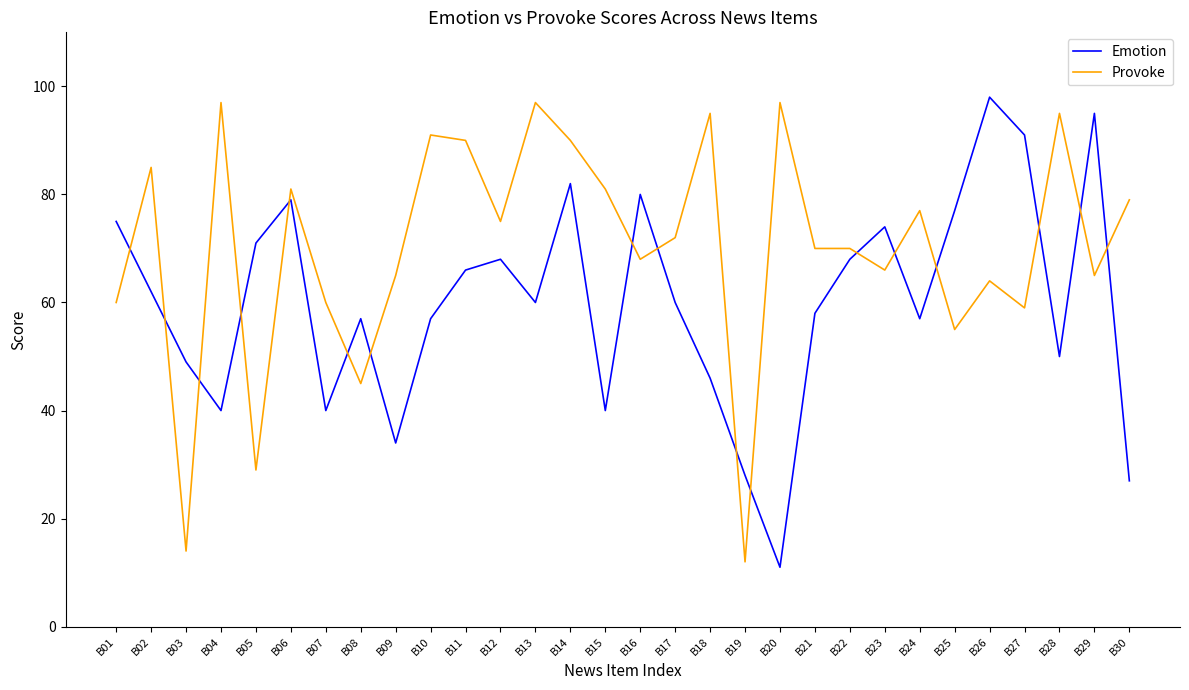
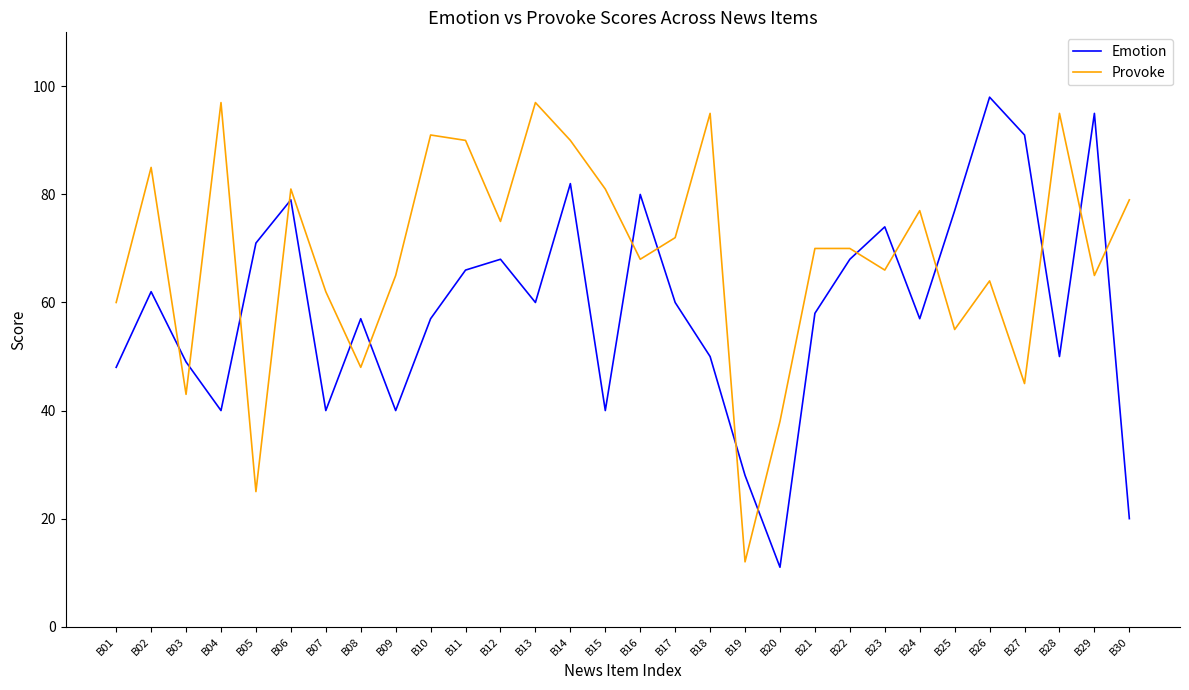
  {
    "Emotion": {
-     "B01": 75,
+     "B01": 48,
      "B02": 62,
      "B03": 49,
      "B04": 40,
      "B05": 71,
      "B06": 79,
      "B07": 40,
      "B08": 57,
-     "B09": 34,
+     "B09": 40,
      "B10": 57,
      "B11": 66,
      "B12": 68,
      "B13": 60,
      "B14": 82,
      "B15": 40,
      "B16": 80,
      "B17": 60,
-     "B18": 46,
+     "B18": 50,
      "B19": 28,
      "B20": 11,
      "B21": 58,
      "B22": 68,
      "B23": 74,
      "B24": 57,
      "B25": 77,
      "B26": 98,
      "B27": 91,
      "B28": 50,
      "B29": 95,
-     "B30": 27
+     "B30": 20
    },
    "Provoke": {
      "B01": 60,
      "B02": 85,
-     "B03": 14,
+     "B03": 43,
      "B04": 97,
-     "B05": 29,
+     "B05": 25,
      "B06": 81,
-     "B07": 60,
-     "B08": 45,
+     "B07": 62,
+     "B08": 48,
      "B09": 65,
      "B10": 91,
      "B11": 90,
      "B12": 75,
      "B13": 97,
      "B14": 90,
      "B15": 81,
      "B16": 68,
      "B17": 72,
      "B18": 95,
      "B19": 12,
-     "B20": 97,
+     "B20": 38,
      "B21": 70,
      "B22": 70,
      "B23": 66,
      "B24": 77,
      "B25": 55,
      "B26": 64,
-     "B27": 59,
+     "B27": 45,
      "B28": 95,
      "B29": 65,
      "B30": 79
    }
  }
